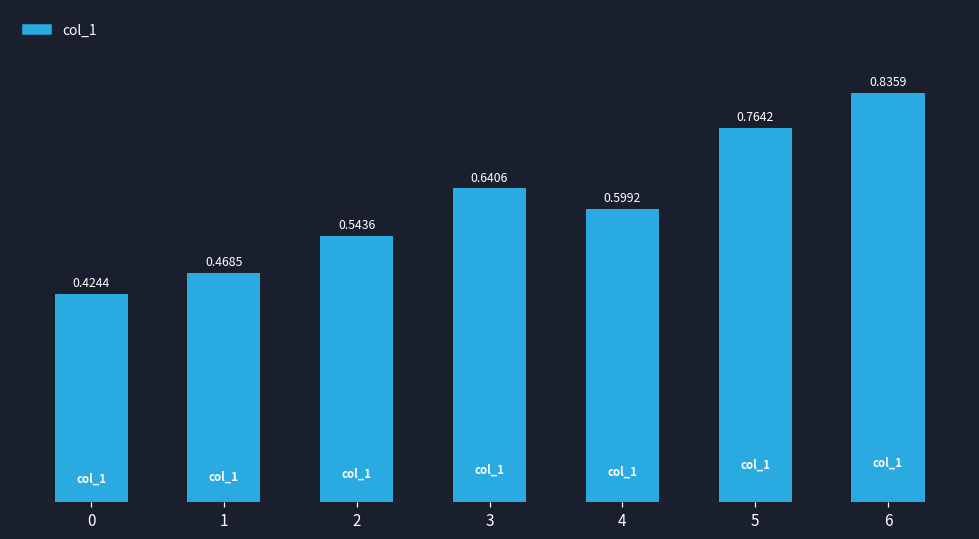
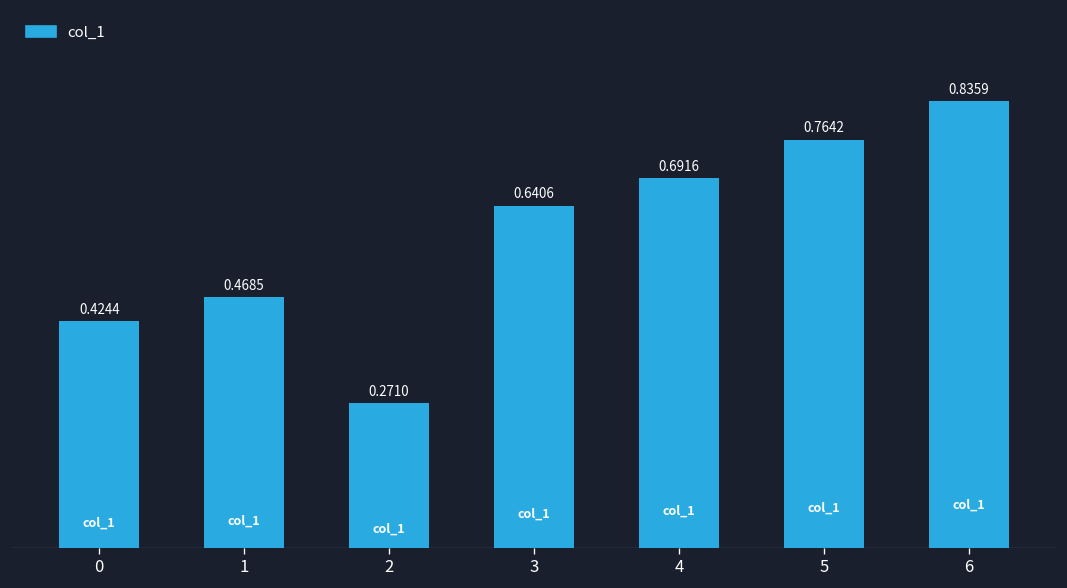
  {
    "0": 0.4244,
    "1": 0.4685,
-   "2": 0.5436,
+   "2": 0.2710,
    "3": 0.6406,
-   "4": 0.5992,
+   "4": 0.6916,
    "5": 0.7642,
    "6": 0.8359
  }
